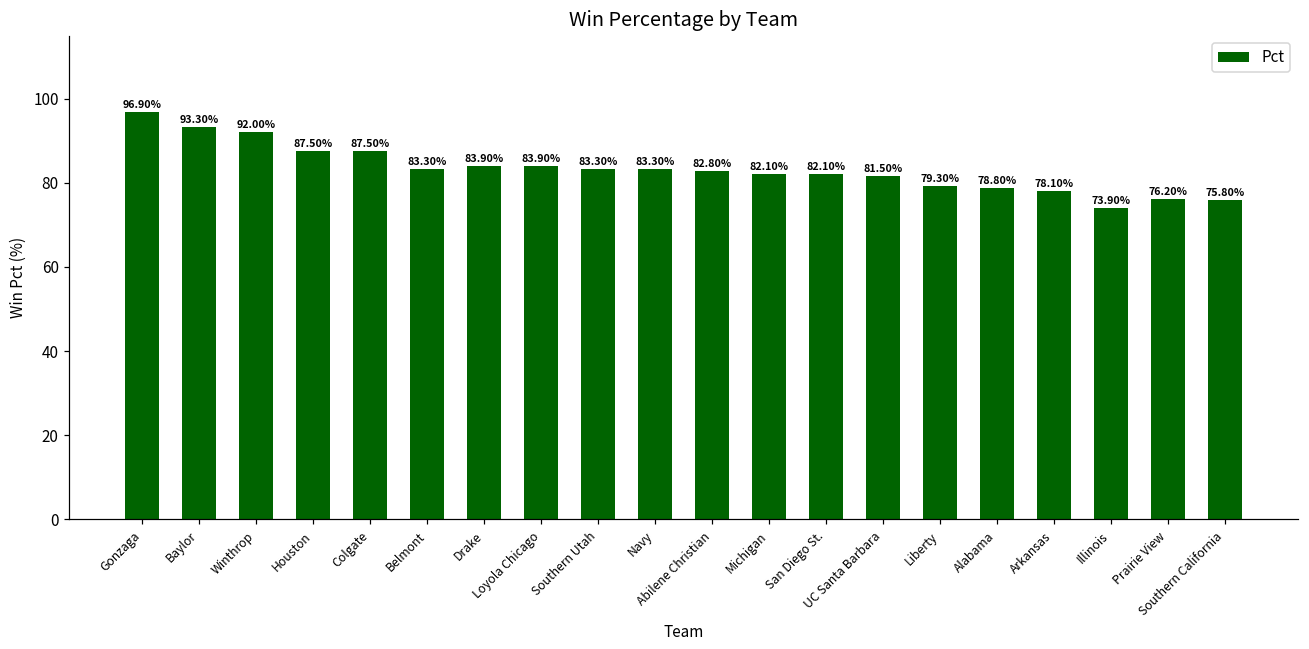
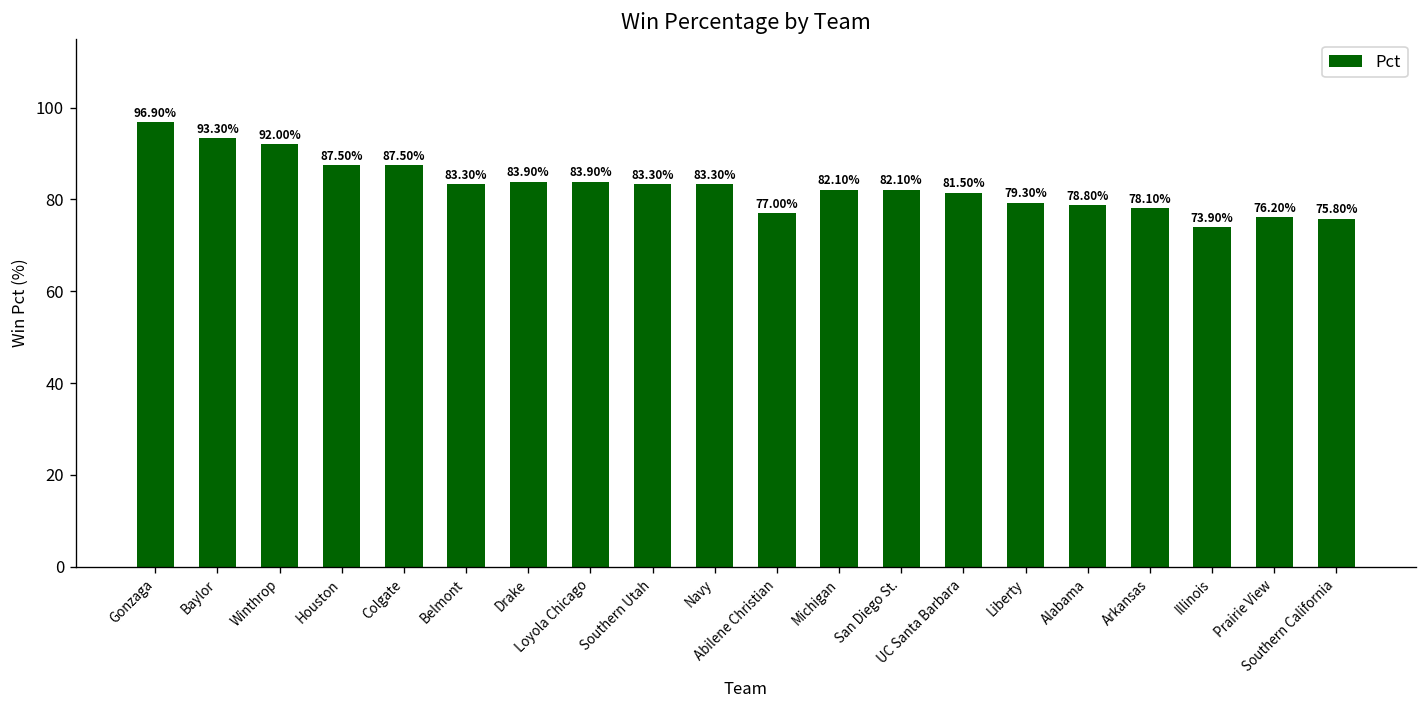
  {
    "Gonzaga": "96.90%",
    "Baylor": "93.30%",
    "Winthrop": "92.00%",
    "Houston": "87.50%",
    "Colgate": "87.50%",
    "Belmont": "83.30%",
    "Drake": "83.90%",
    "Loyola Chicago": "83.90%",
    "Southern Utah": "83.30%",
    "Navy": "83.30%",
-   "Abilene Christian": "82.80%",
+   "Abilene Christian": "77.00%",
    "Michigan": "82.10%",
    "San Diego St.": "82.10%",
    "UC Santa Barbara": "81.50%",
    "Liberty": "79.30%",
    "Alabama": "78.80%",
    "Arkansas": "78.10%",
    "Illinois": "73.90%",
    "Prairie View": "76.20%",
    "Southern California": "75.80%"
  }
